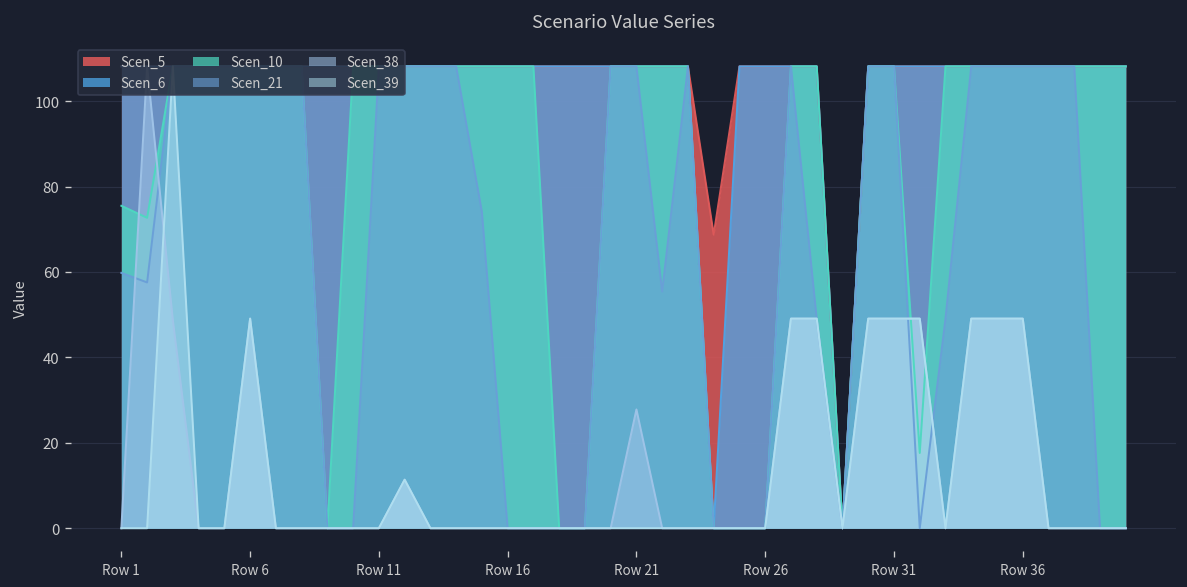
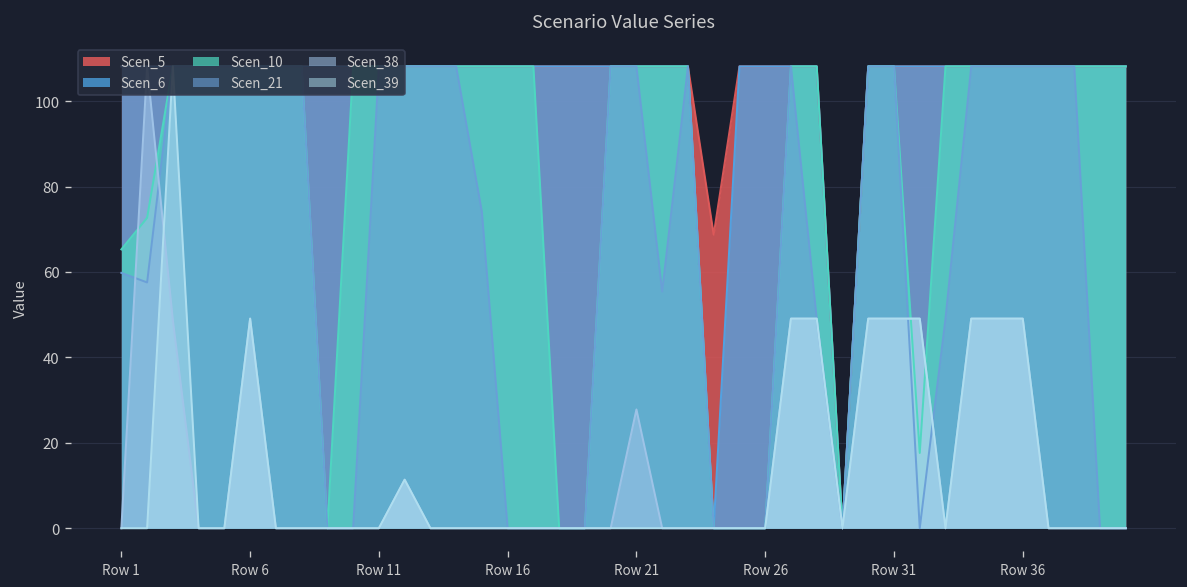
  {
    "Scen_10": {
-     "Row 1": 76
+     "Row 1": 65
    }
  }
